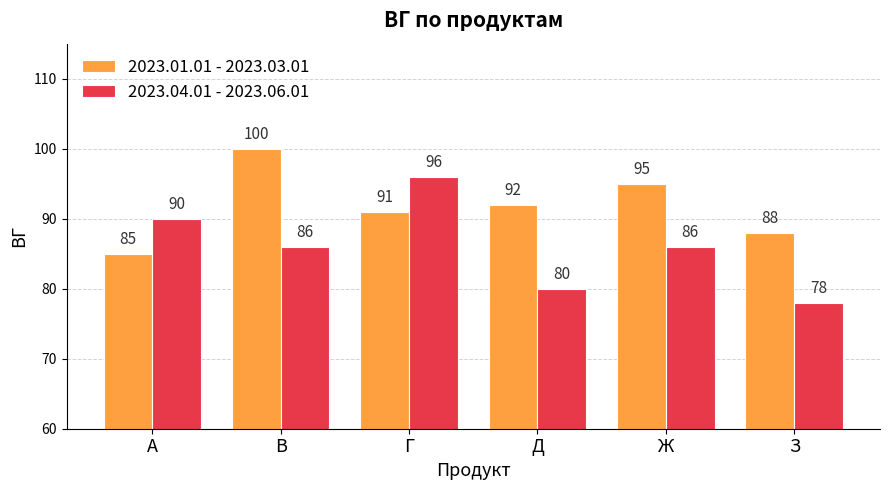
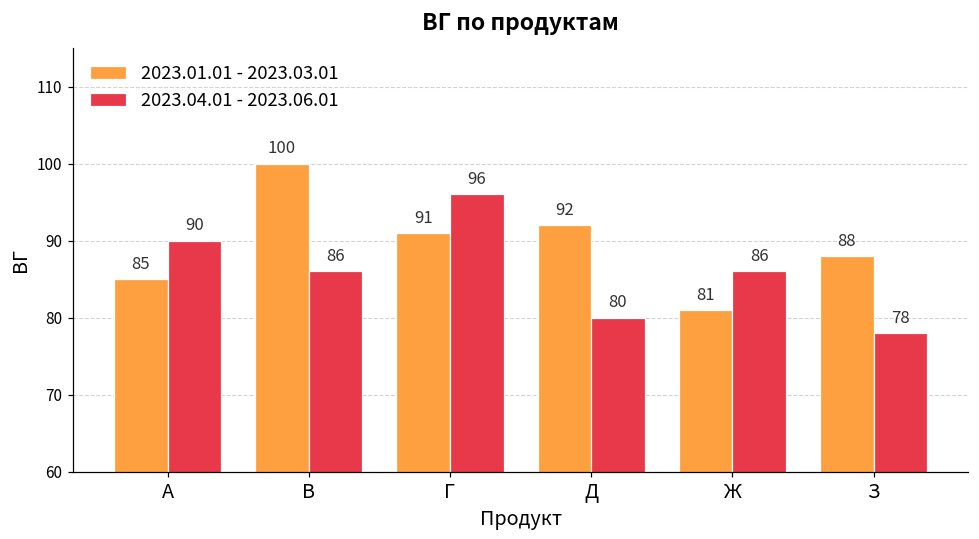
  {
    "2023.01.01 - 2023.03.01": {
      "А": 85,
      "В": 100,
      "Г": 91,
      "Д": 92,
-     "Ж": 95,
+     "Ж": 81,
      "З": 88
    },
    "2023.04.01 - 2023.06.01": {
      "А": 90,
      "В": 86,
      "Г": 96,
      "Д": 80,
      "Ж": 86,
      "З": 78
    }
  }
